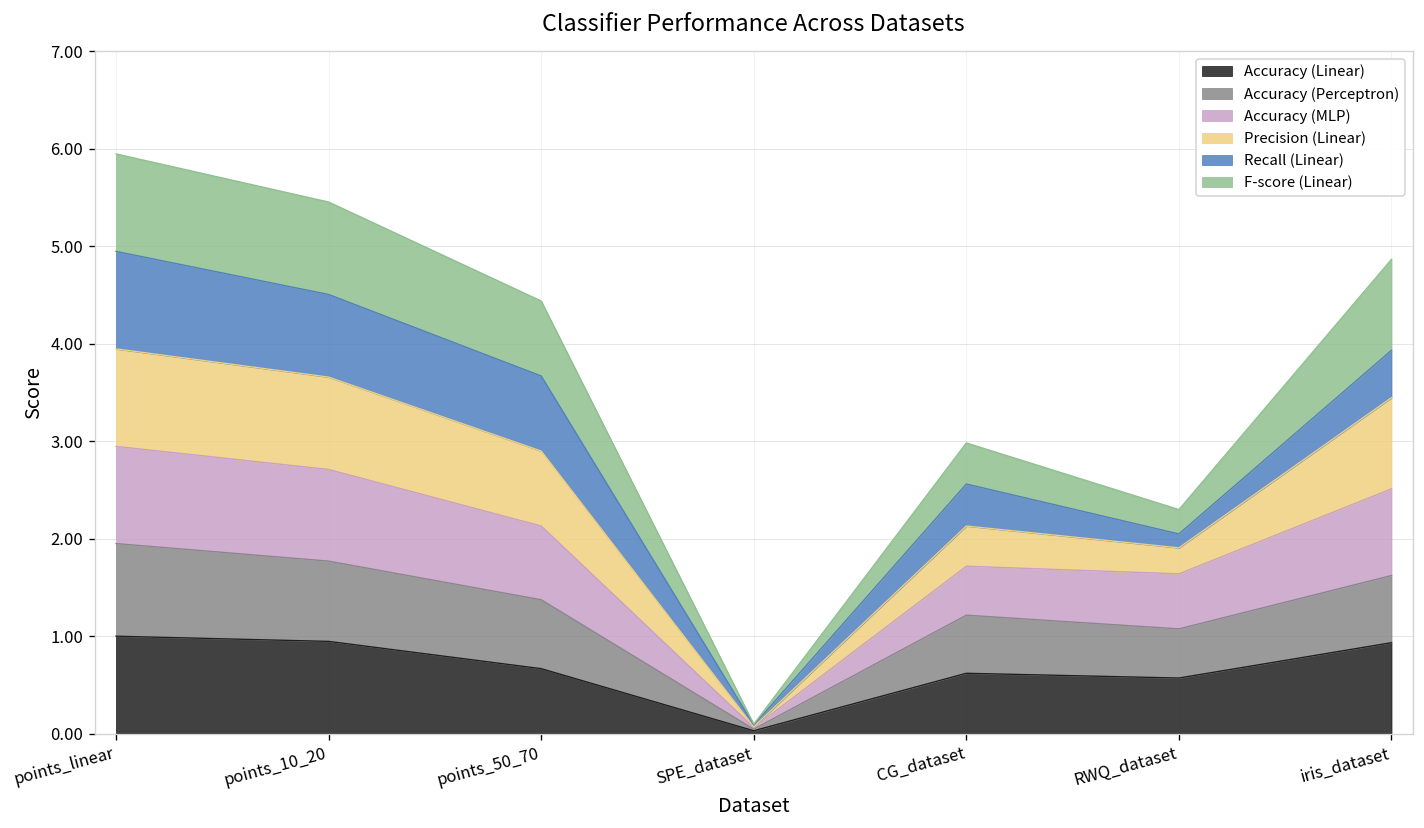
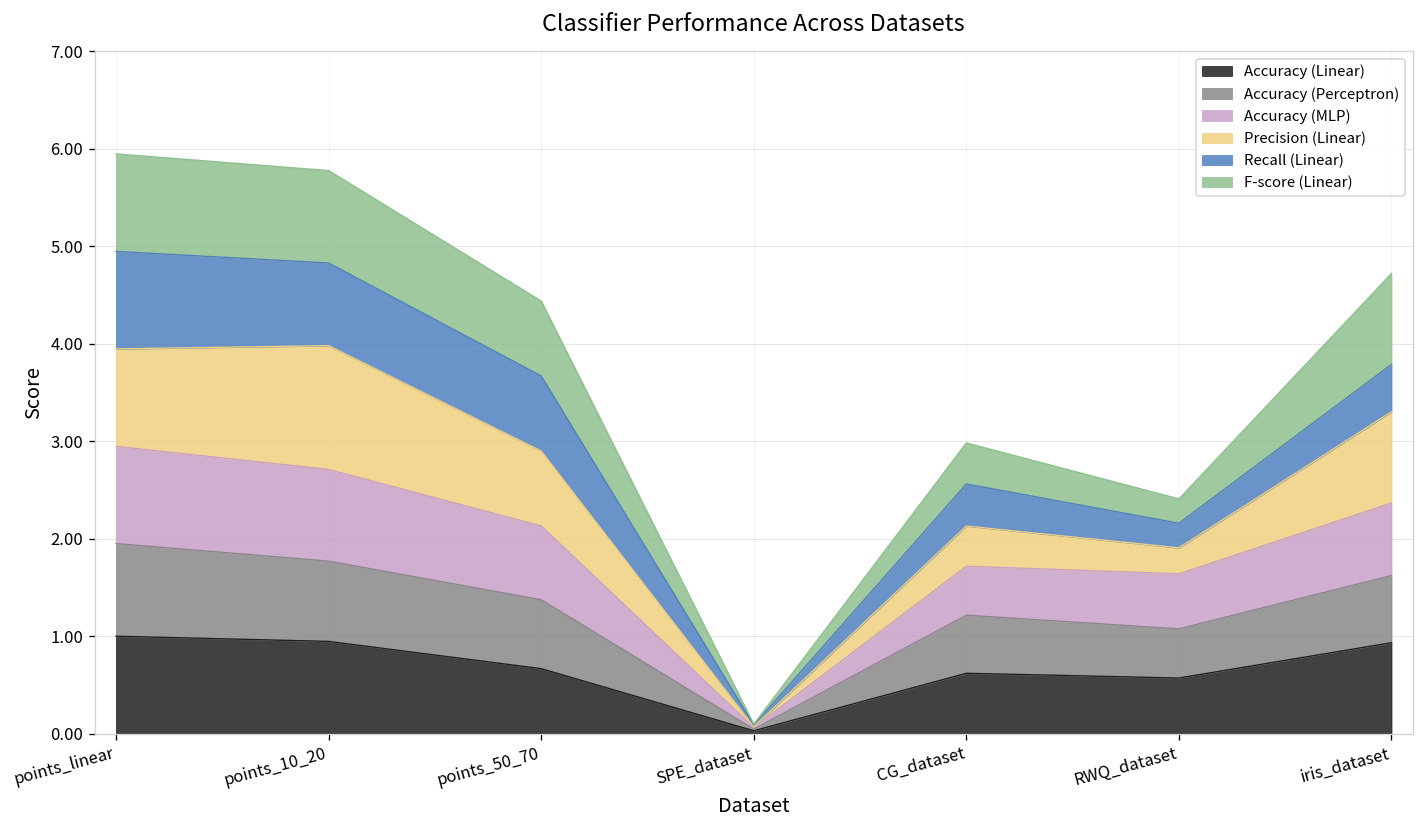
  {
    "Accuracy (Linear)": {
      "points_linear": 1.0,
      "points_10_20": 0.9,
      "points_50_70": 0.7,
      "CG_dataset": 0.6,
      "RWQ_dataset": 0.6,
      "iris_dataset": 0.9
    },
    "Accuracy (MLP)": {
      "points_linear": 1.0,
      "points_10_20": 0.9,
      "points_50_70": 0.8,
      "CG_dataset": 0.5,
      "RWQ_dataset": 0.6,
-     "iris_dataset": 0.9
+     "iris_dataset": 0.7
    },
    "Precision (Linear)": {
      "points_linear": 1.0,
-     "points_10_20": 0.9,
+     "points_10_20": 1.3,
      "points_50_70": 0.8,
      "CG_dataset": 0.4,
      "RWQ_dataset": 0.3,
      "iris_dataset": 0.9
    },
    "Recall (Linear)": {
      "points_linear": 1.0,
      "points_10_20": 0.8,
      "points_50_70": 0.8,
      "CG_dataset": 0.4,
-     "RWQ_dataset": 0.1,
+     "RWQ_dataset": 0.3,
      "iris_dataset": 0.5
    }
  }
